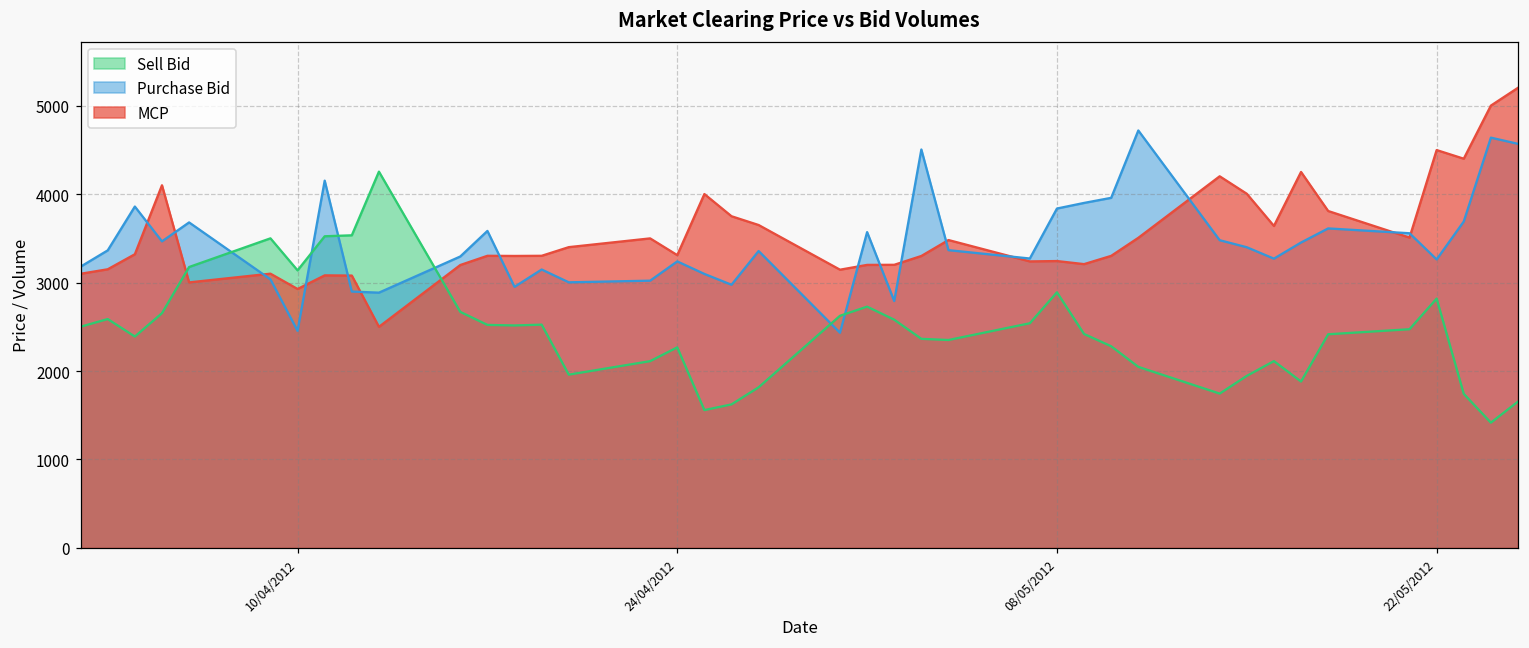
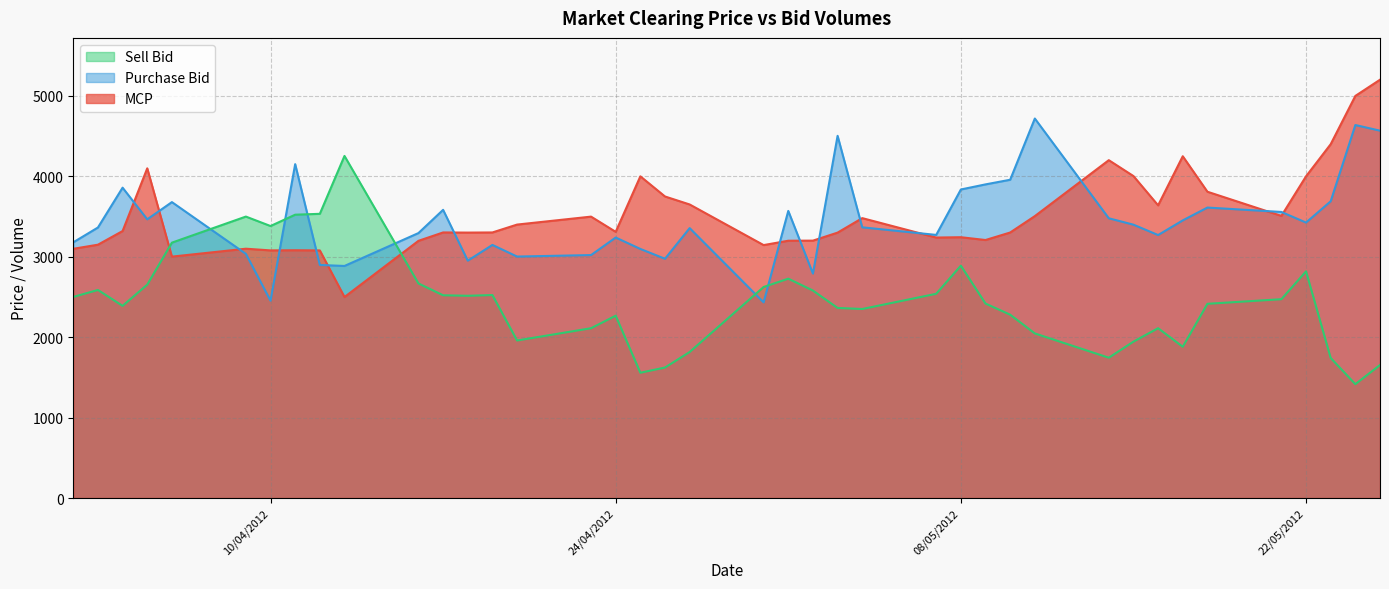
  {
    "Sell Bid": {
-     "10/04/2012": 3100,
+     "10/04/2012": 3400,
      "24/04/2012": 2300,
      "08/05/2012": 2900,
      "22/05/2012": 2800
    },
    "Purchase Bid": {
      "10/04/2012": 2500,
      "24/04/2012": 3200,
      "08/05/2012": 3800,
-     "22/05/2012": 3300
+     "22/05/2012": 3400
    },
    "MCP": {
-     "10/04/2012": 2900,
+     "10/04/2012": 3100,
      "24/04/2012": 3300,
      "08/05/2012": 3200,
-     "22/05/2012": 4500
+     "22/05/2012": 4000
    }
  }
